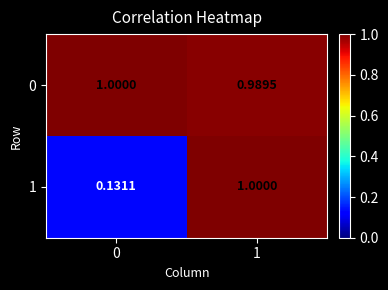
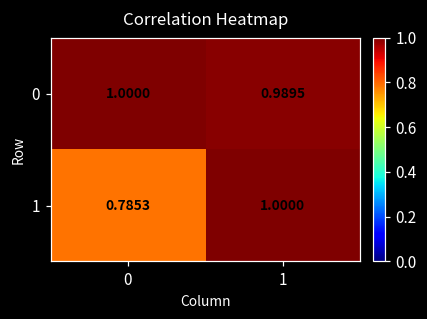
  {
    "0": {
      "0": 1.0000,
      "1": 0.9895
    },
    "1": {
-     "0": 0.1311,
+     "0": 0.7853,
      "1": 1.0000
    }
  }
